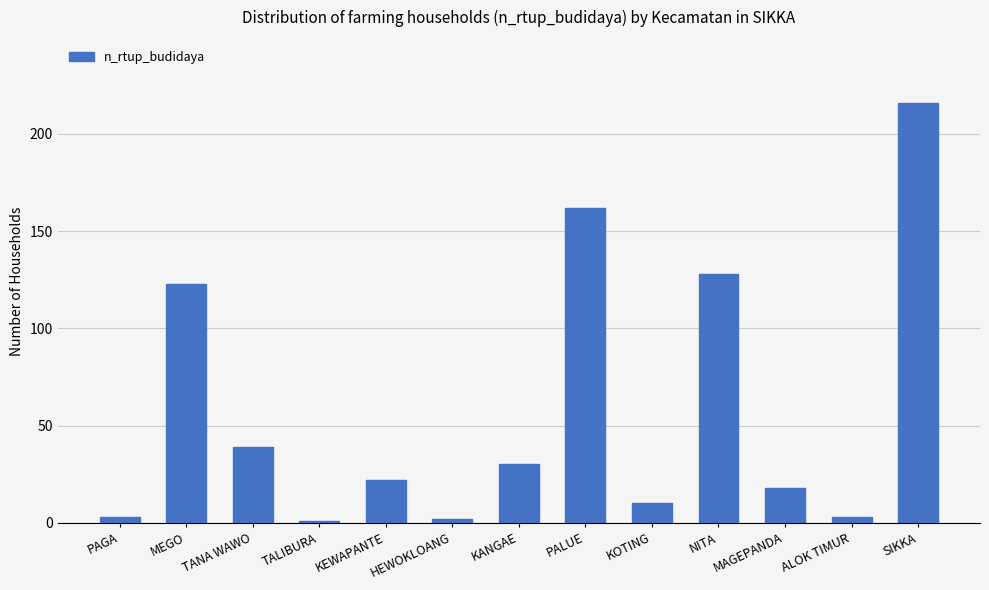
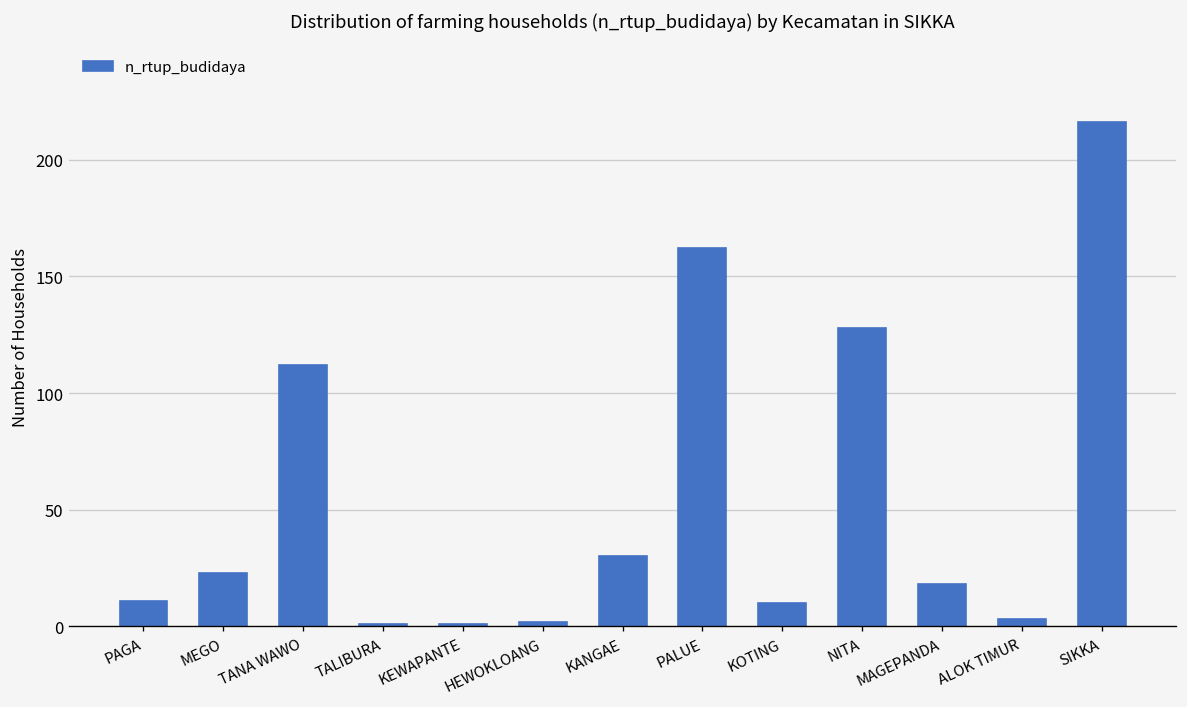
  {
-   "PAGA": 3,
-   "MEGO": 123,
-   "TANA WAWO": 39,
-   "KEWAPANTE": 22,
+   "PAGA": 11,
+   "MEGO": 23,
+   "TANA WAWO": 112,
+   "KEWAPANTE": 1,
    "HEWOKLOANG": 2,
    "KANGAE": 30,
    "PALUE": 162,
    "KOTING": 10,
    "NITA": 128,
    "MAGEPANDA": 18,
    "ALOK TIMUR": 3,
    "SIKKA": 216
  }
